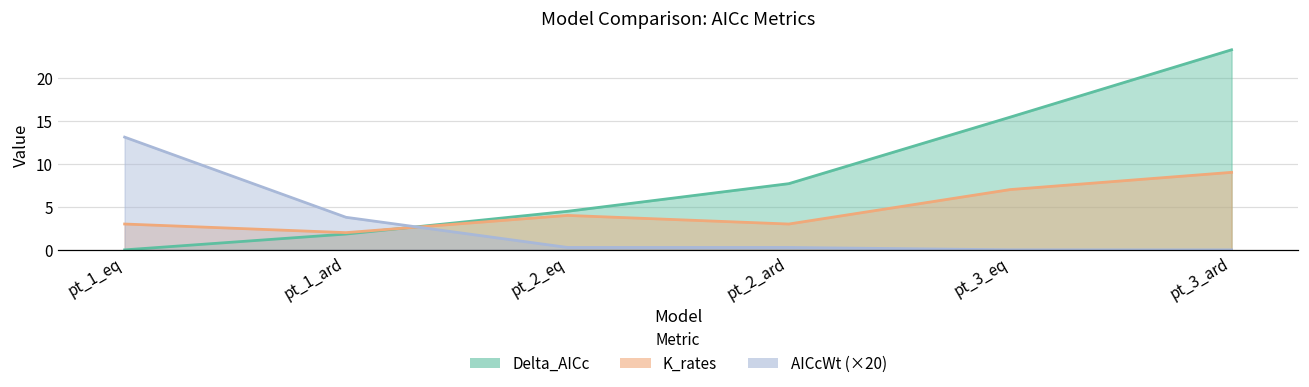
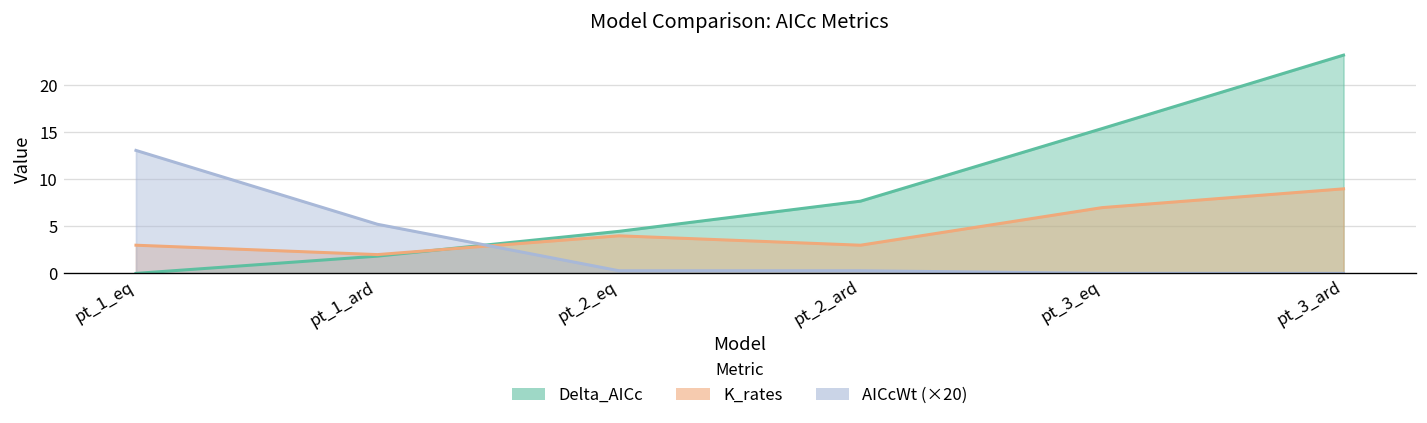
  {
    "Delta_AICc": {
      "pt_1_eq": 0,
      "pt_2_eq": 4,
      "pt_2_ard": 8,
      "pt_3_eq": 15,
      "pt_3_ard": 23
    },
    "K_rates": {
      "pt_1_eq": 3,
      "pt_2_eq": 4,
      "pt_2_ard": 3,
      "pt_3_eq": 7,
      "pt_3_ard": 9
    },
    "AICcWt (×20)": {
      "pt_1_eq": 13,
-     "pt_1_ard": 4,
+     "pt_1_ard": 5,
      "pt_2_eq": 0,
      "pt_2_ard": 0,
      "pt_3_eq": 0,
      "pt_3_ard": 0
    }
  }
